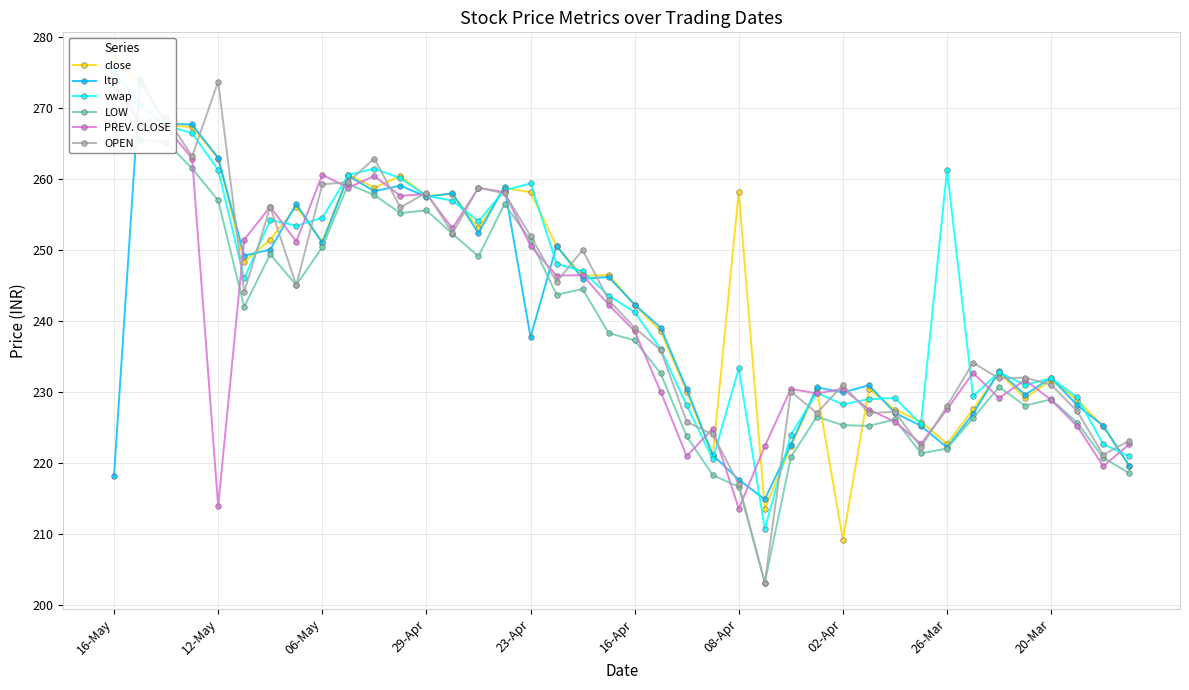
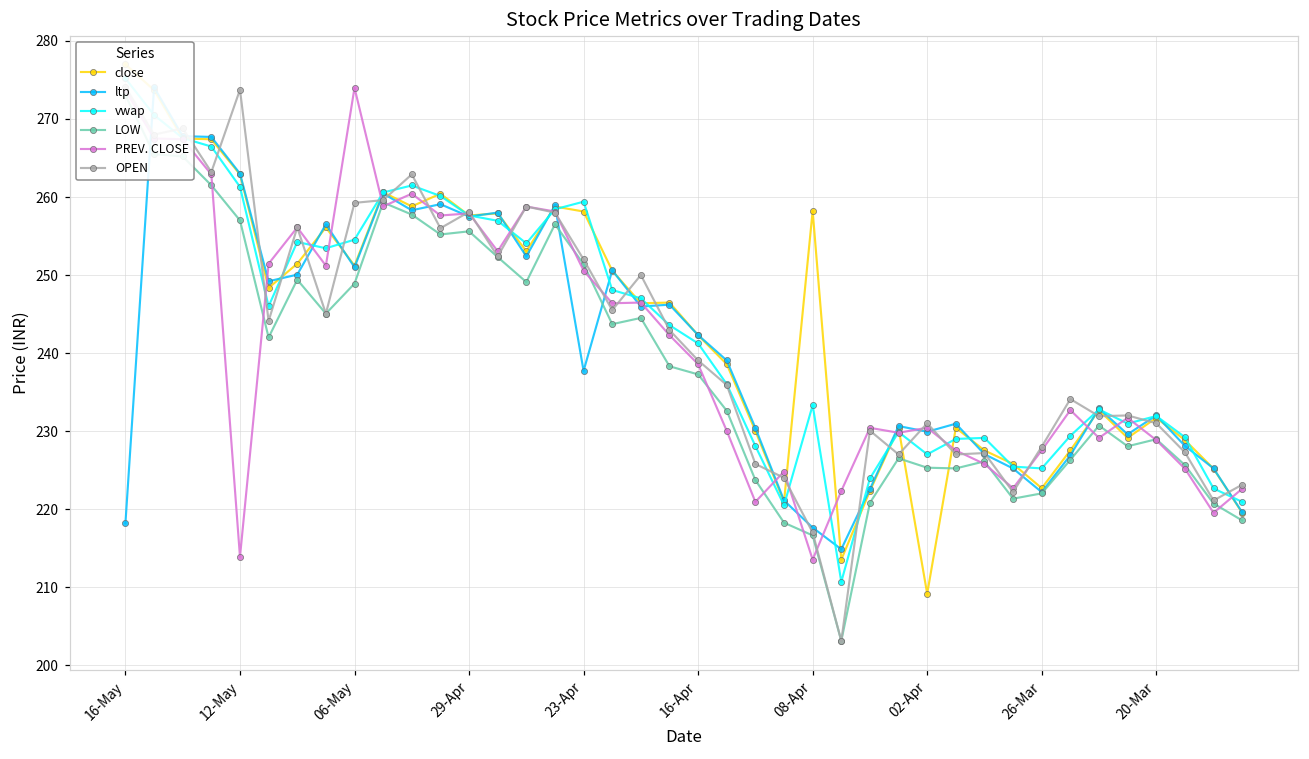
  {
    "close": {
      "23-Apr": 258,
      "08-Apr": 258,
      "02-Apr": 209,
      "26-Mar": 223
    },
    "ltp": {
      "16-May": 218,
      "23-Apr": 238,
      "08-Apr": 218,
      "02-Apr": 230
    },
    "vwap": {
      "12-May": 261,
      "06-May": 255,
      "23-Apr": 259,
      "16-Apr": 241,
      "08-Apr": 233,
-     "02-Apr": 228,
-     "26-Mar": 261
+     "02-Apr": 227,
+     "26-Mar": 225
    },
    "LOW": {
      "12-May": 257,
-     "06-May": 250,
+     "06-May": 249,
      "29-Apr": 256,
      "23-Apr": 251,
      "16-Apr": 237,
      "08-Apr": 217,
      "02-Apr": 225
    },
    "PREV. CLOSE": {
      "12-May": 214,
-     "06-May": 261,
+     "06-May": 274,
      "23-Apr": 251,
      "16-Apr": 239,
      "08-Apr": 214,
      "02-Apr": 230,
      "26-Mar": 228
    },
    "OPEN": {
      "12-May": 274,
      "06-May": 259,
      "23-Apr": 252,
      "16-Apr": 239,
      "08-Apr": 217,
      "02-Apr": 231,
      "26-Mar": 228,
      "20-Mar": 231
    }
  }
